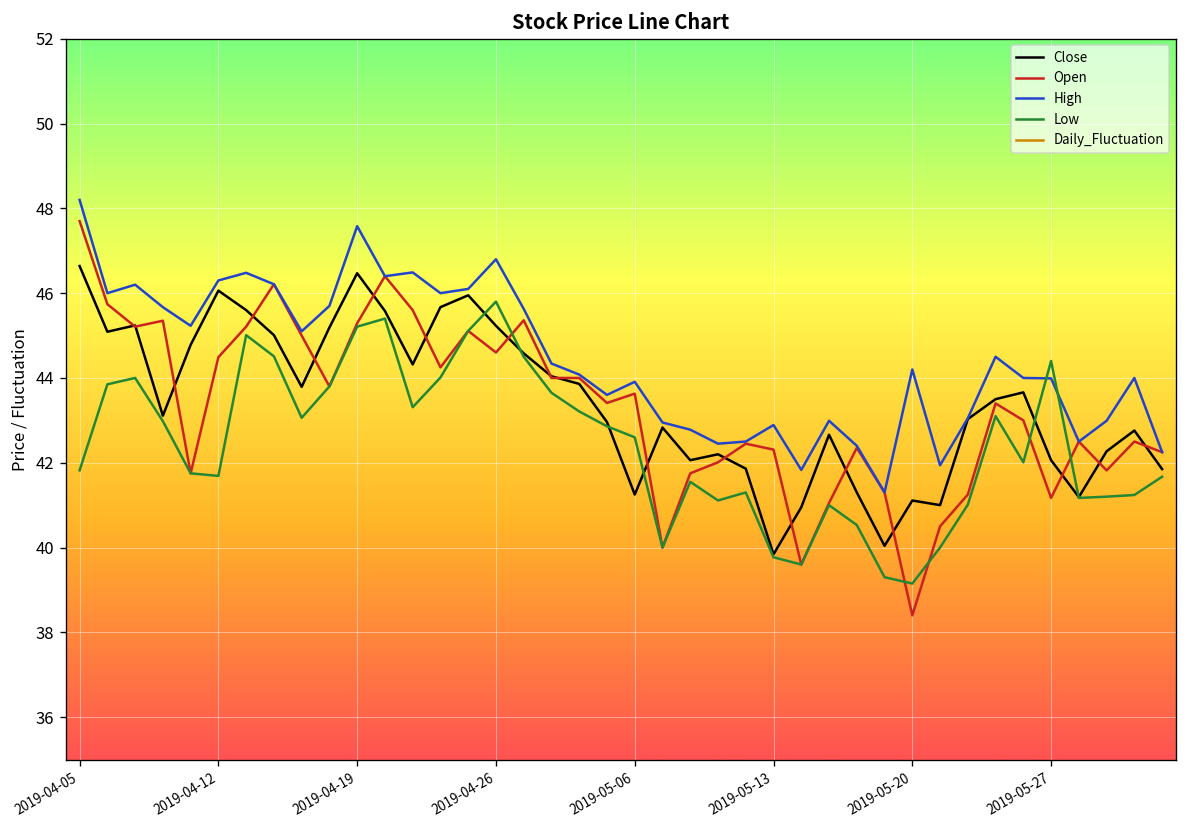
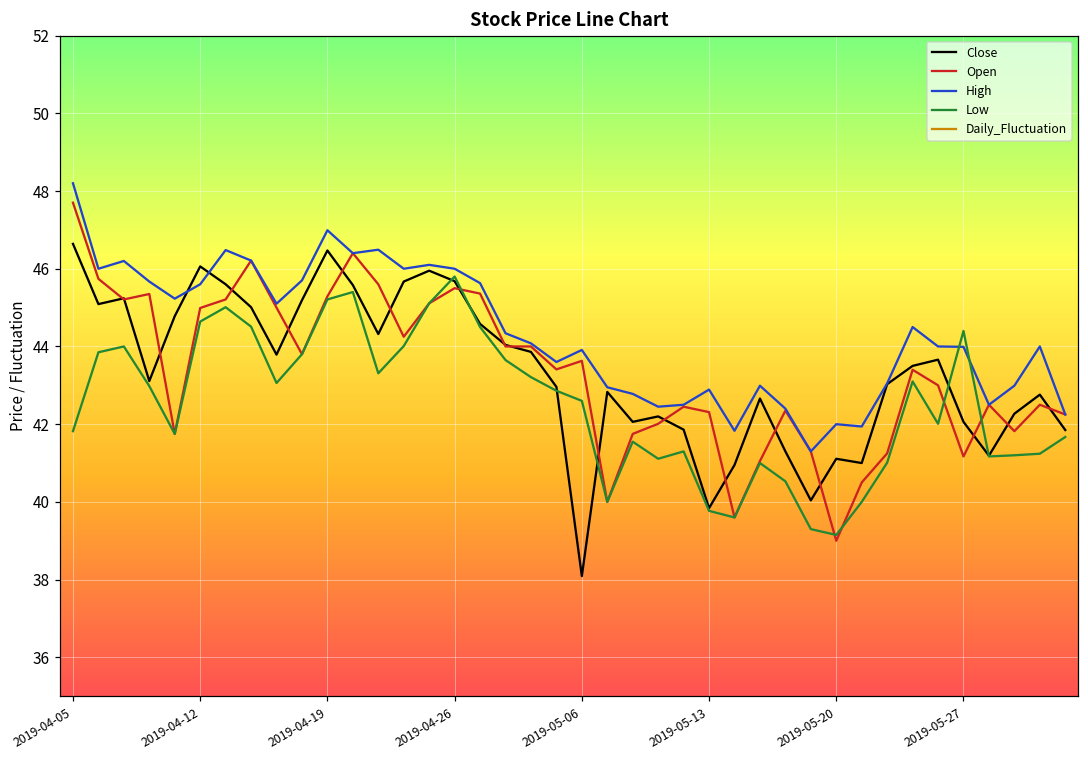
  {
    "Close": {
      "2019-04-05": 46.6,
      "2019-04-12": 46.1,
      "2019-04-19": 46.5,
-     "2019-04-26": 45.2,
-     "2019-05-06": 41.3,
+     "2019-04-26": 45.7,
+     "2019-05-06": 38.1,
      "2019-05-20": 41.1,
      "2019-05-27": 42.1
    },
    "Open": {
      "2019-04-05": 47.7,
-     "2019-04-12": 44.5,
+     "2019-04-12": 45.0,
      "2019-04-19": 45.3,
-     "2019-04-26": 44.6,
+     "2019-04-26": 45.5,
      "2019-05-06": 43.6,
      "2019-05-13": 42.3,
-     "2019-05-20": 38.4,
+     "2019-05-20": 39.0,
      "2019-05-27": 41.2
    },
    "High": {
      "2019-04-05": 48.2,
-     "2019-04-12": 46.3,
-     "2019-04-19": 47.6,
-     "2019-04-26": 46.8,
+     "2019-04-12": 45.6,
+     "2019-04-19": 47.0,
+     "2019-04-26": 46.0,
      "2019-05-06": 43.9,
      "2019-05-13": 42.9,
-     "2019-05-20": 44.2,
+     "2019-05-20": 42.0,
      "2019-05-27": 44.0
    },
    "Low": {
      "2019-04-05": 41.8,
-     "2019-04-12": 41.7,
+     "2019-04-12": 44.6,
      "2019-04-19": 45.2,
      "2019-04-26": 45.8,
      "2019-05-06": 42.6,
      "2019-05-20": 39.2,
      "2019-05-27": 44.4
    }
  }
